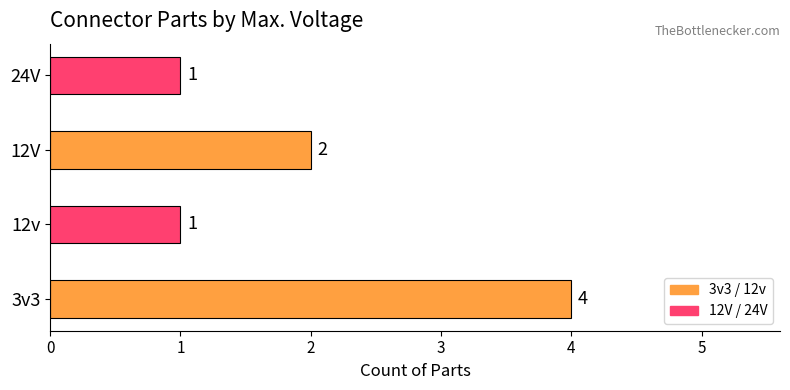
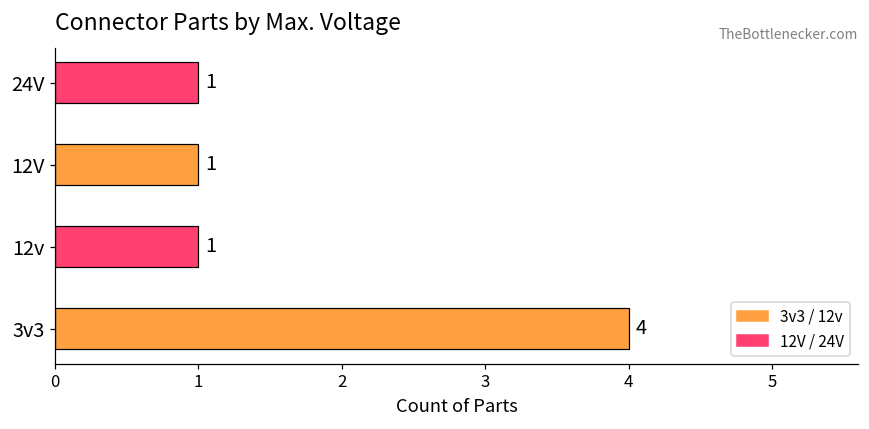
  {
    "24V": 1,
-   "12V": 2,
+   "12V": 1,
    "12v": 1,
    "3v3": 4
  }
